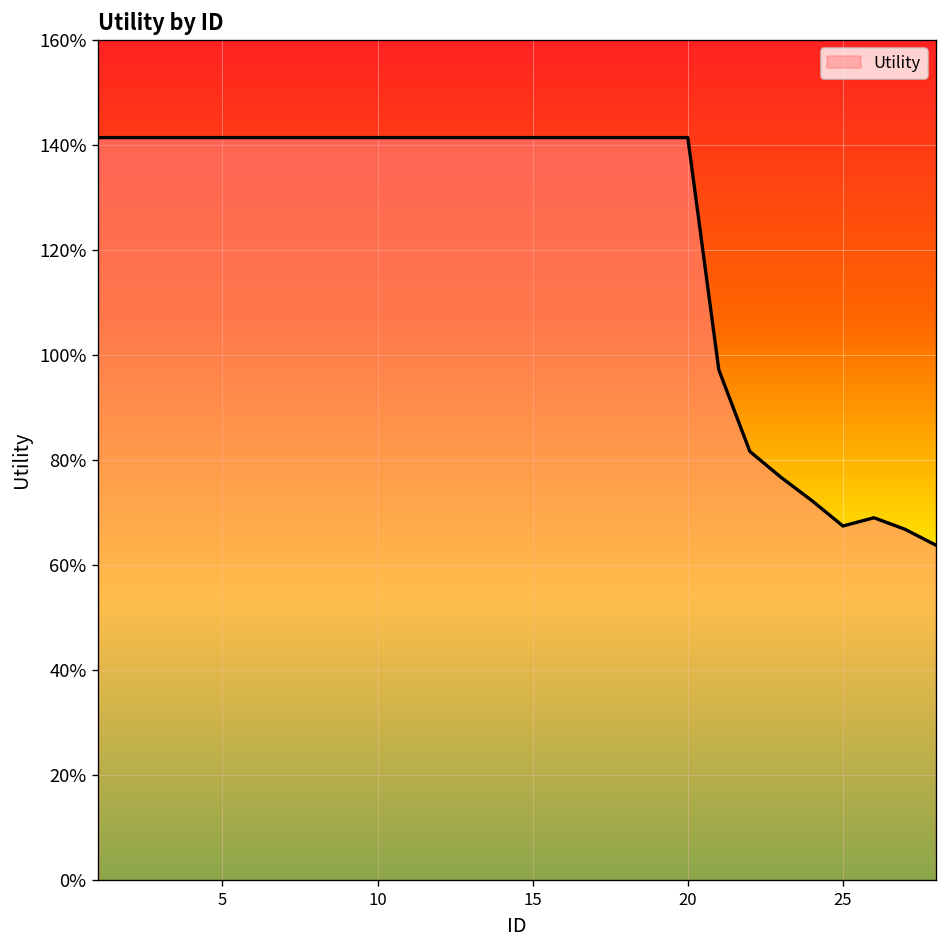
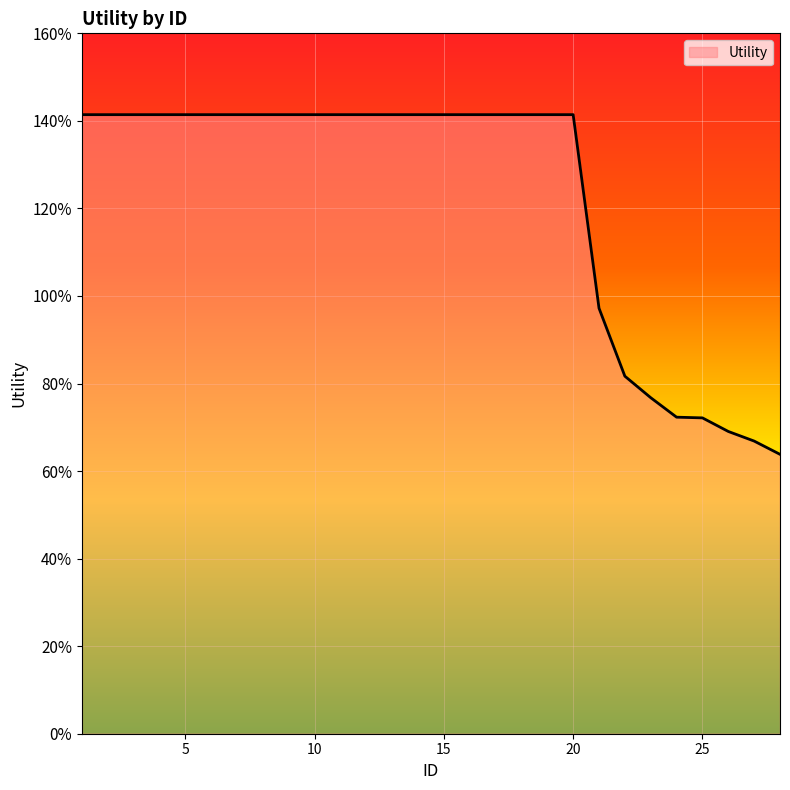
  {
    "5": "141%",
    "10": "141%",
    "15": "141%",
    "20": "141%",
-   "25": "67%"
+   "25": "72%"
  }
